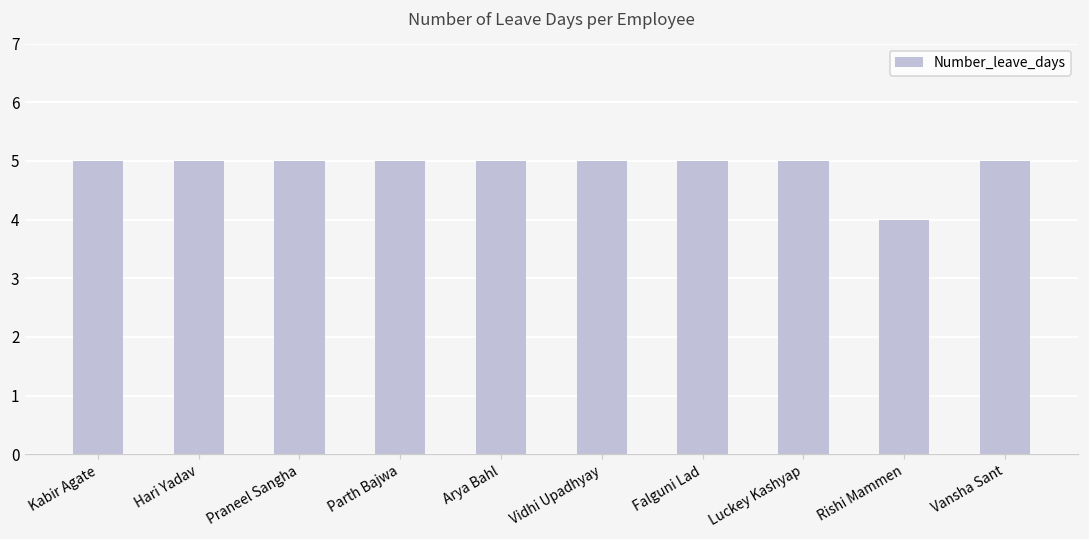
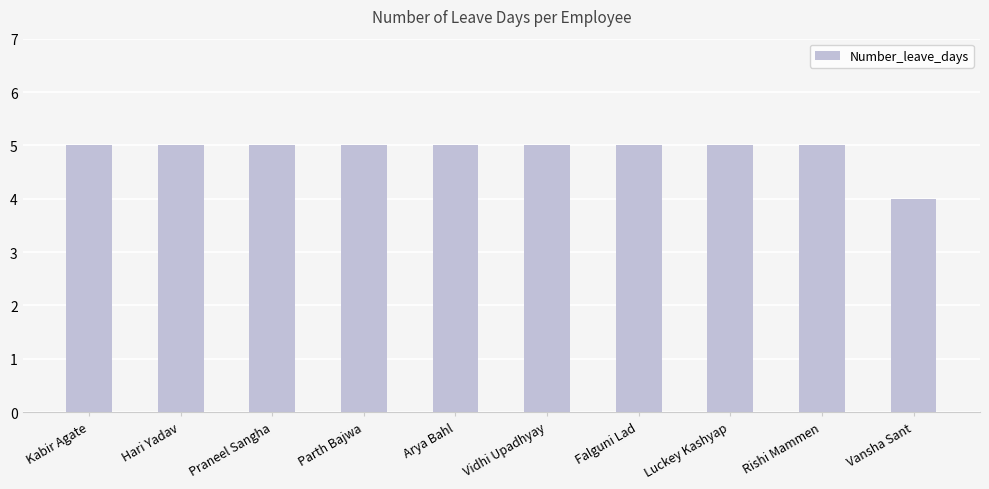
  {
    "Kabir Agate": 5,
    "Hari Yadav": 5,
    "Praneel Sangha": 5,
    "Parth Bajwa": 5,
    "Arya Bahl": 5,
    "Vidhi Upadhyay": 5,
    "Falguni Lad": 5,
    "Luckey Kashyap": 5,
-   "Rishi Mammen": 4,
-   "Vansha Sant": 5
+   "Rishi Mammen": 5,
+   "Vansha Sant": 4
  }
